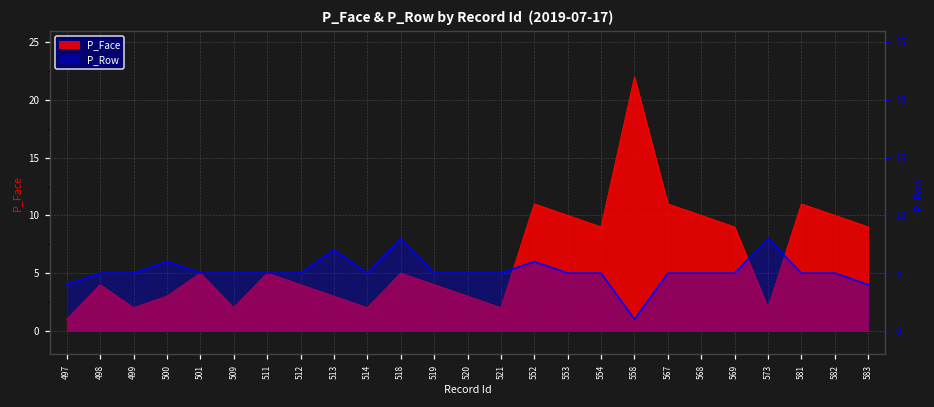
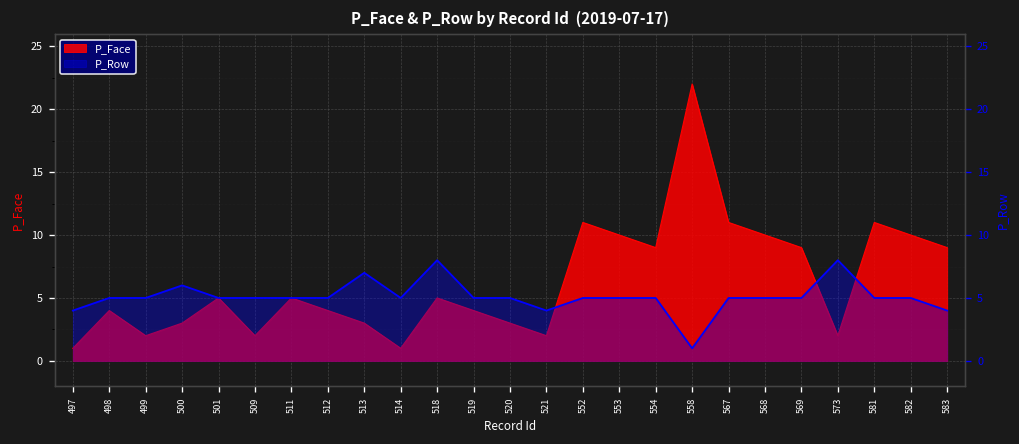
  {
    "P_Face": {
      "497": 1,
      "498": 4,
      "499": 2,
      "500": 3,
      "509": 2,
      "512": 4,
      "513": 3,
-     "514": 2,
+     "514": 1,
      "518": 5,
      "519": 4,
      "520": 3,
      "521": 2,
      "552": 11,
      "553": 10,
      "554": 9,
      "558": 22,
      "567": 11,
      "568": 10,
      "569": 9,
      "573": 2,
      "581": 11,
      "582": 10,
      "583": 9
    },
    "P_Row": {
      "497": 4,
      "498": 5,
      "499": 5,
      "500": 6,
      "509": 5,
      "512": 5,
      "513": 7,
      "514": 5,
      "518": 8,
      "519": 5,
      "520": 5,
-     "521": 5,
-     "552": 6,
+     "521": 4,
+     "552": 5,
      "553": 5,
      "554": 5,
      "558": 1,
      "567": 5,
      "568": 5,
      "569": 5,
      "573": 8,
      "581": 5,
      "582": 5,
      "583": 4
    }
  }
